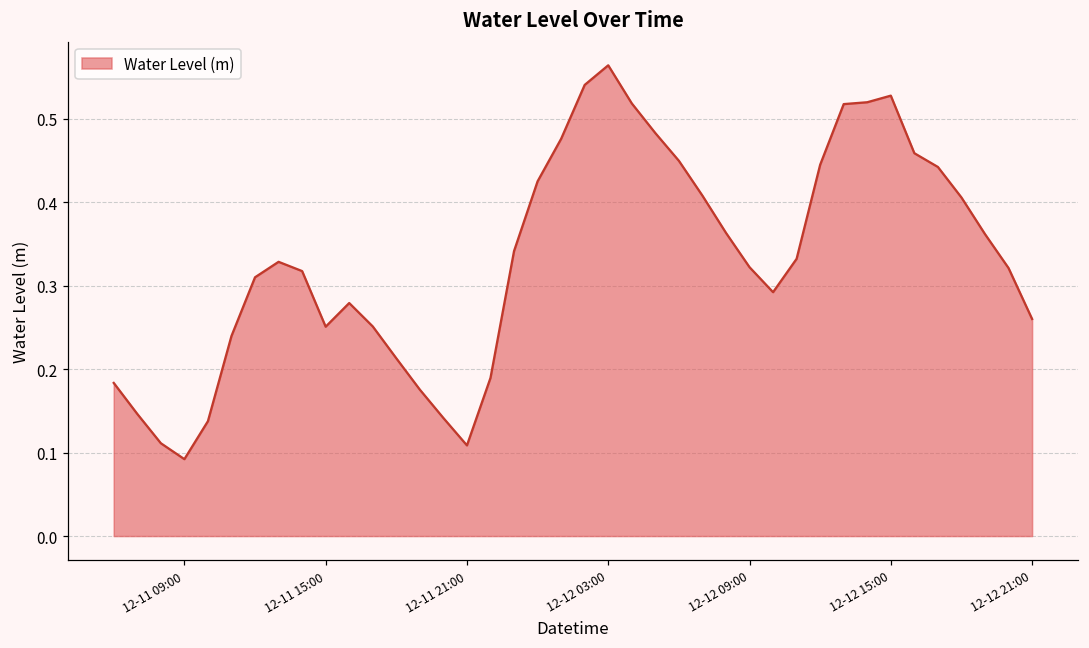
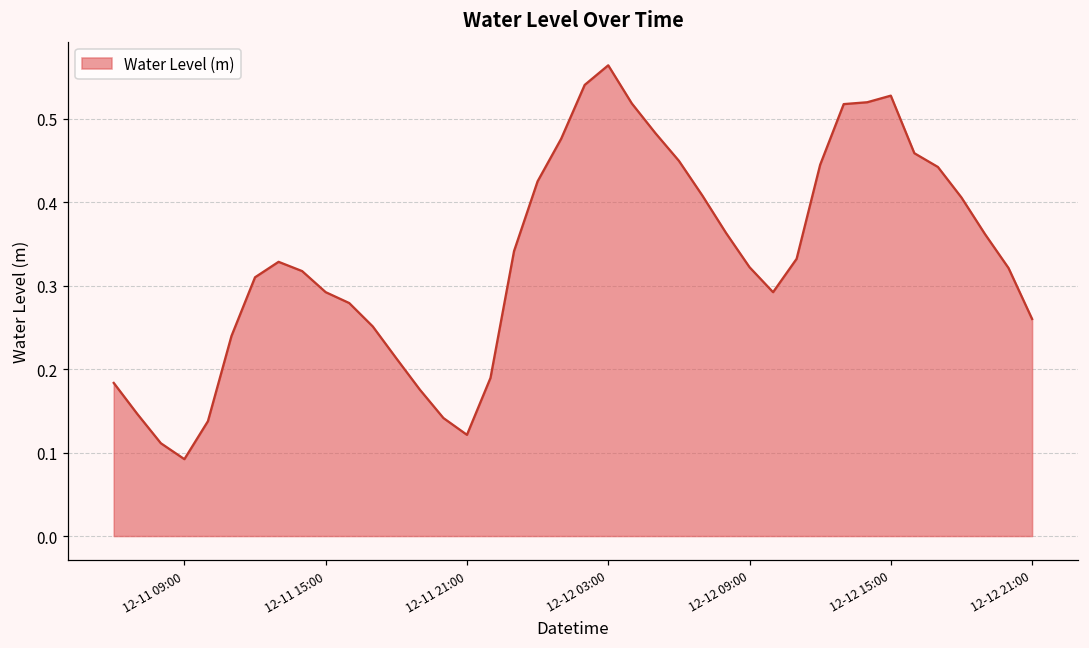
  {
    "12-11 09:00": 0.09,
-   "12-11 15:00": 0.25,
-   "12-11 21:00": 0.11,
+   "12-11 15:00": 0.29,
+   "12-11 21:00": 0.12,
    "12-12 03:00": 0.56,
    "12-12 09:00": 0.32,
    "12-12 15:00": 0.53,
    "12-12 21:00": 0.26
  }
